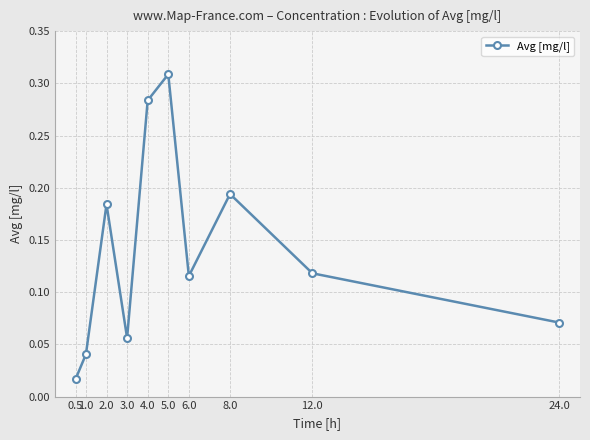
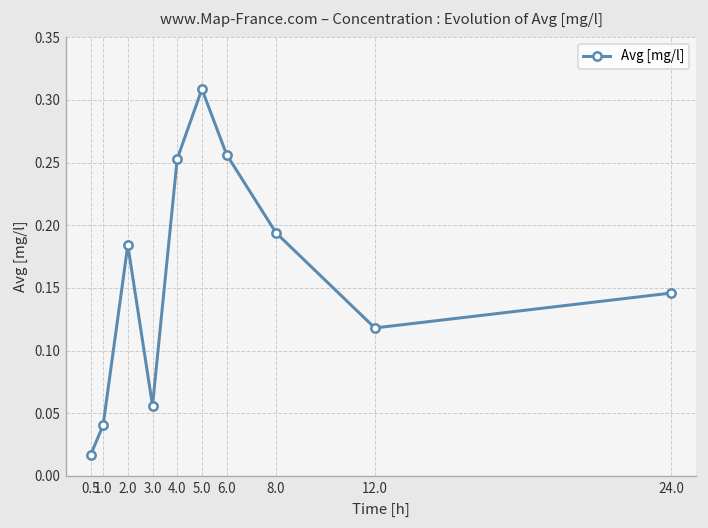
  {
    "2.0": 0.184,
    "3.0": 0.056,
-   "4.0": 0.284,
+   "4.0": 0.253,
    "5.0": 0.309,
-   "6.0": 0.115,
+   "6.0": 0.256,
    "8.0": 0.194,
    "12.0": 0.118,
-   "24.0": 0.071
+   "24.0": 0.146
  }
